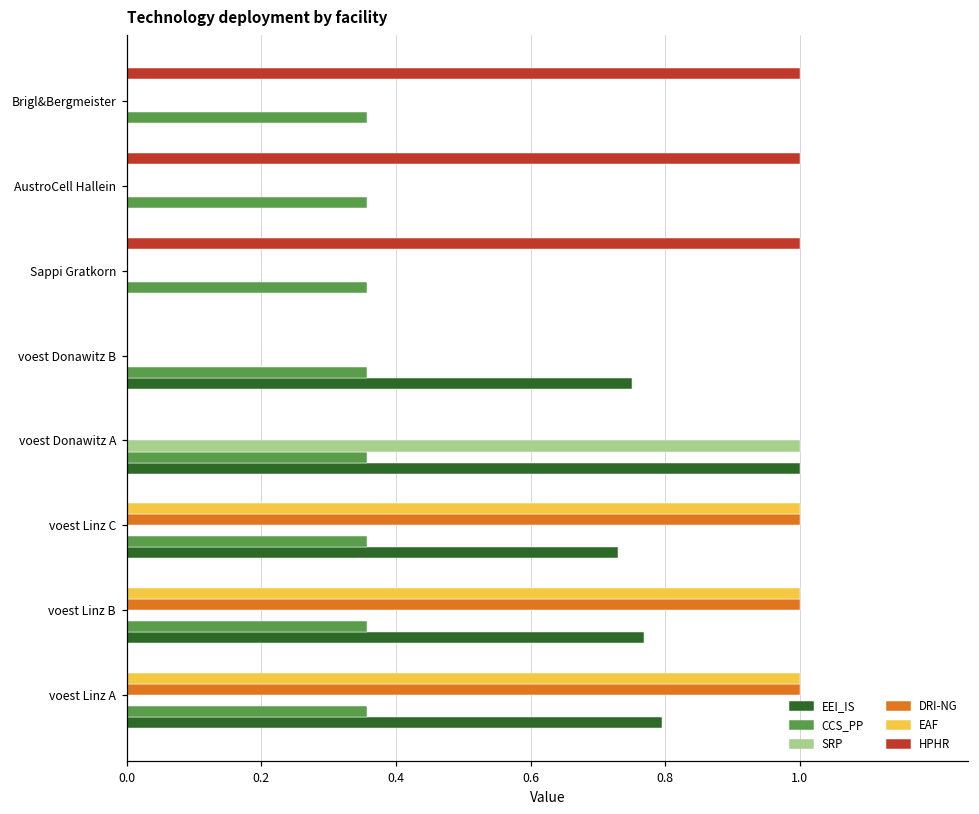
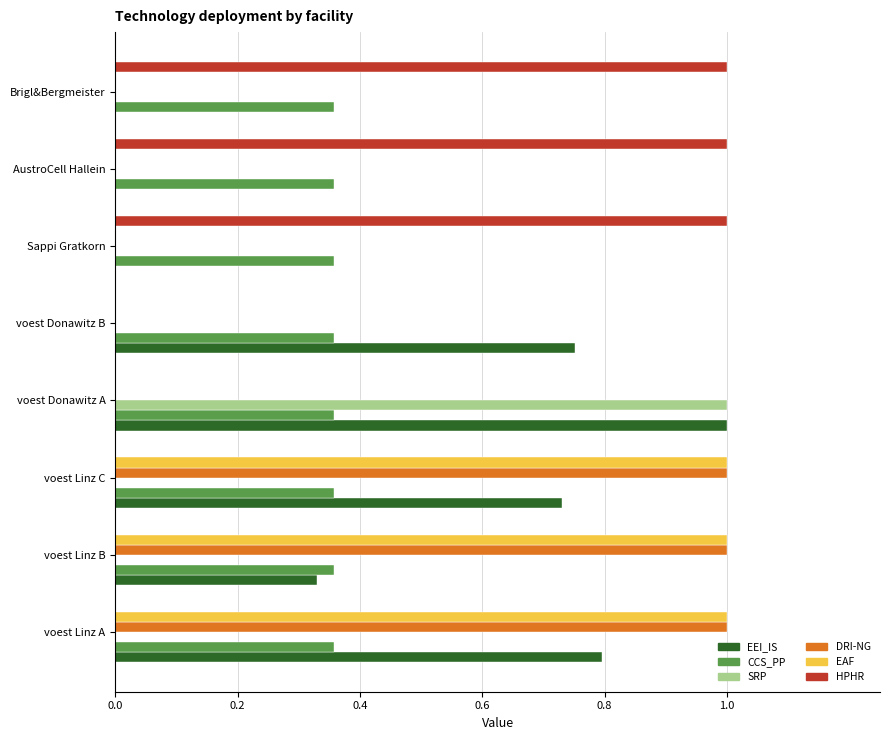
  {
    "EEI_IS": {
      "Brigl&Bergmeister": 0.00,
      "AustroCell Hallein": 0.00,
      "Sappi Gratkorn": 0.00,
      "voest Donawitz B": 0.75,
      "voest Donawitz A": 1.00,
      "voest Linz C": 0.73,
-     "voest Linz B": 0.77,
+     "voest Linz B": 0.33,
      "voest Linz A": 0.80
    },
    "CCS_PP": {
      "Brigl&Bergmeister": 0.36,
      "AustroCell Hallein": 0.36,
      "Sappi Gratkorn": 0.36,
      "voest Donawitz B": 0.36,
      "voest Donawitz A": 0.36,
      "voest Linz C": 0.36,
      "voest Linz B": 0.36,
      "voest Linz A": 0.36
    },
    "SRP": {
      "Brigl&Bergmeister": 0.00,
      "AustroCell Hallein": 0.00,
      "Sappi Gratkorn": 0.00,
      "voest Donawitz B": 0.00,
      "voest Donawitz A": 1.00,
      "voest Linz C": 0.00,
      "voest Linz B": 0.00,
      "voest Linz A": 0.00
    },
    "DRI-NG": {
      "Brigl&Bergmeister": 0.00,
      "AustroCell Hallein": 0.00,
      "Sappi Gratkorn": 0.00,
      "voest Donawitz B": 0.00,
      "voest Donawitz A": 0.00,
      "voest Linz C": 1.00,
      "voest Linz B": 1.00,
      "voest Linz A": 1.00
    },
    "EAF": {
      "Brigl&Bergmeister": 0.00,
      "AustroCell Hallein": 0.00,
      "Sappi Gratkorn": 0.00,
      "voest Donawitz B": 0.00,
      "voest Donawitz A": 0.00,
      "voest Linz C": 1.00,
      "voest Linz B": 1.00,
      "voest Linz A": 1.00
    },
    "HPHR": {
      "Brigl&Bergmeister": 1.00,
      "AustroCell Hallein": 1.00,
      "Sappi Gratkorn": 1.00,
      "voest Donawitz B": 0.00,
      "voest Donawitz A": 0.00,
      "voest Linz C": 0.00,
      "voest Linz B": 0.00,
      "voest Linz A": 0.00
    }
  }
